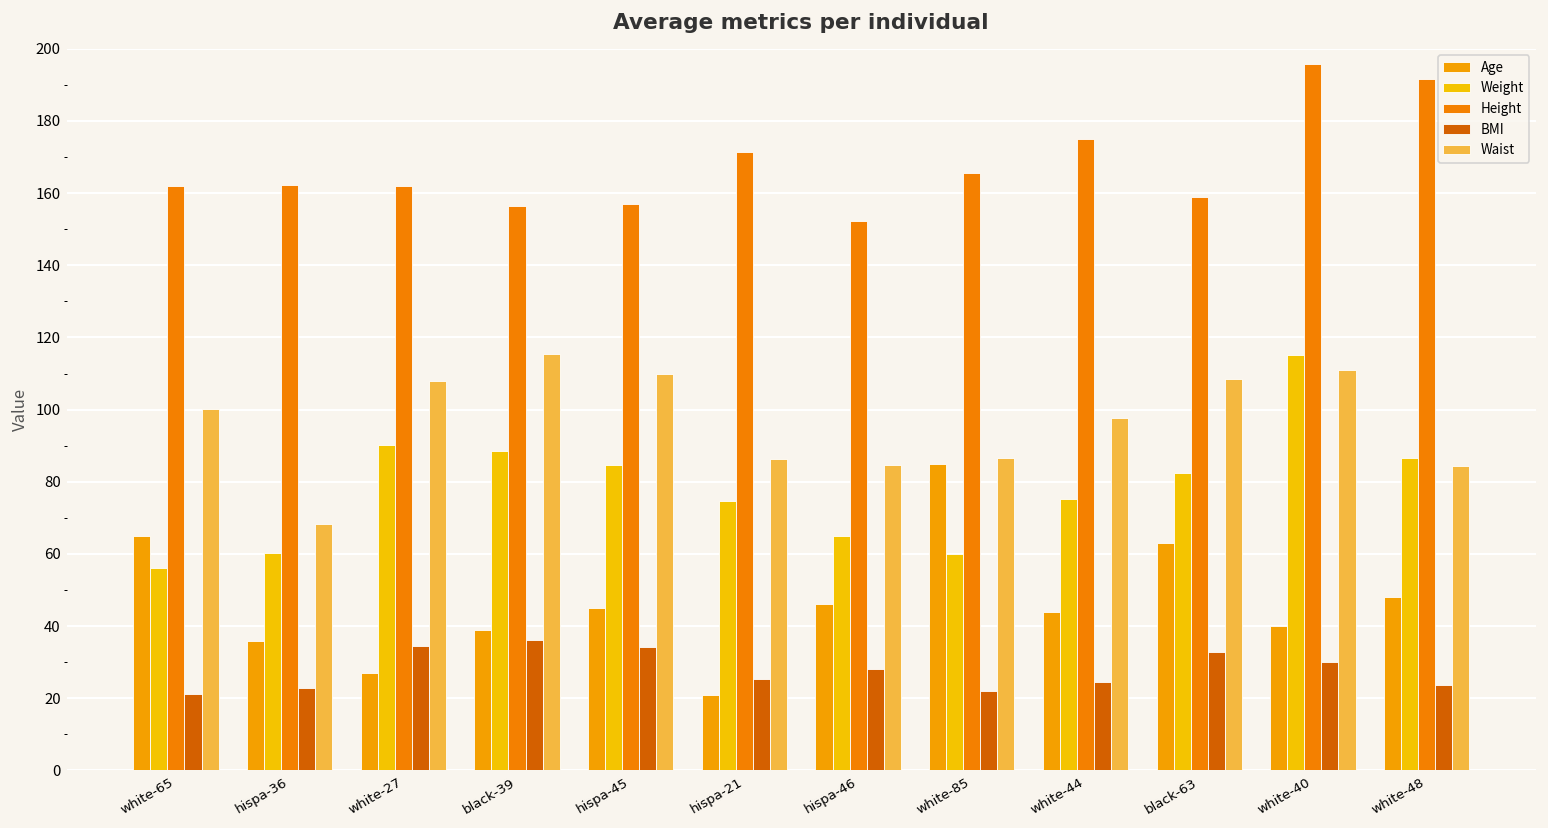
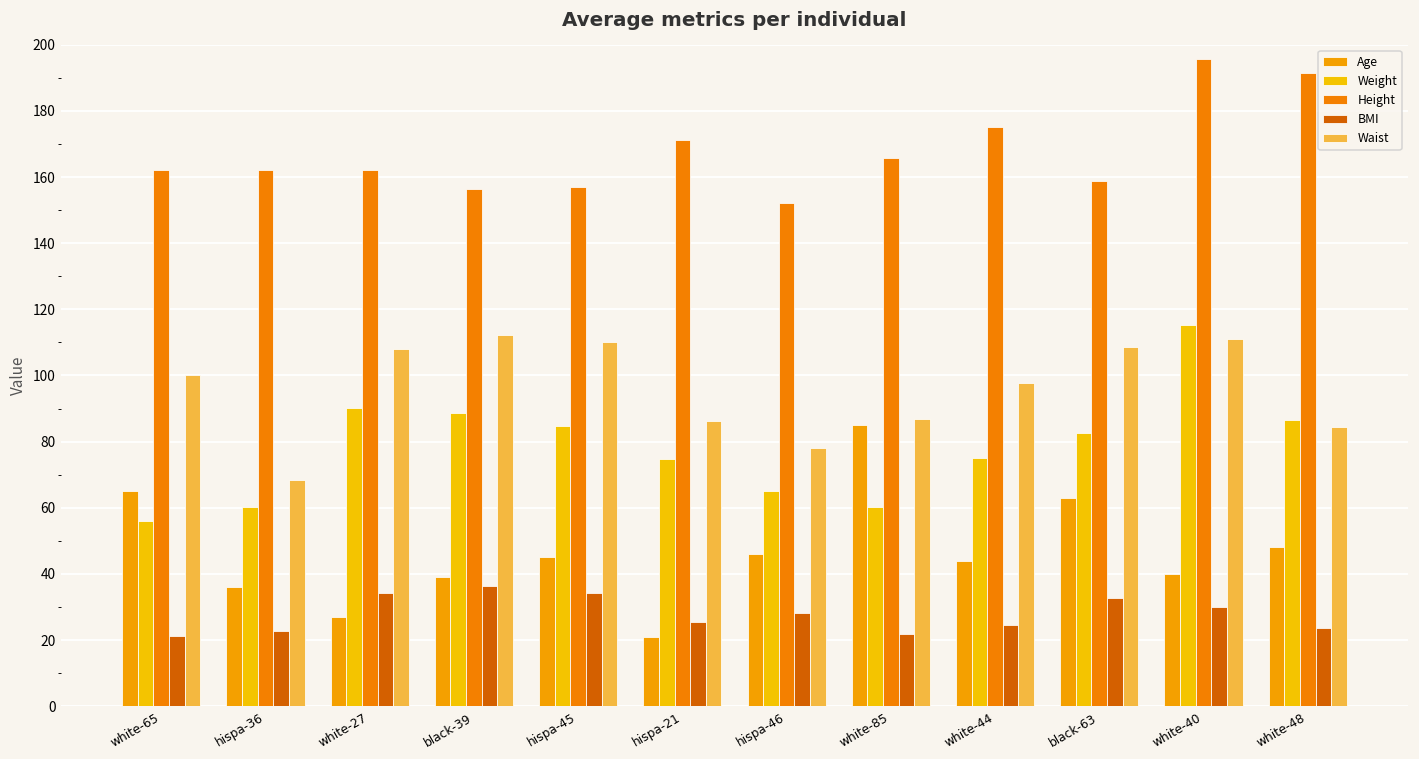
  {
    "Waist": {
      "white-65": 100,
      "hispa-36": 68,
      "white-27": 108,
-     "black-39": 116,
+     "black-39": 112,
      "hispa-45": 110,
      "hispa-21": 86,
-     "hispa-46": 85,
+     "hispa-46": 78,
      "white-85": 87,
      "white-44": 98,
      "black-63": 109,
      "white-40": 111,
      "white-48": 84
    }
  }
